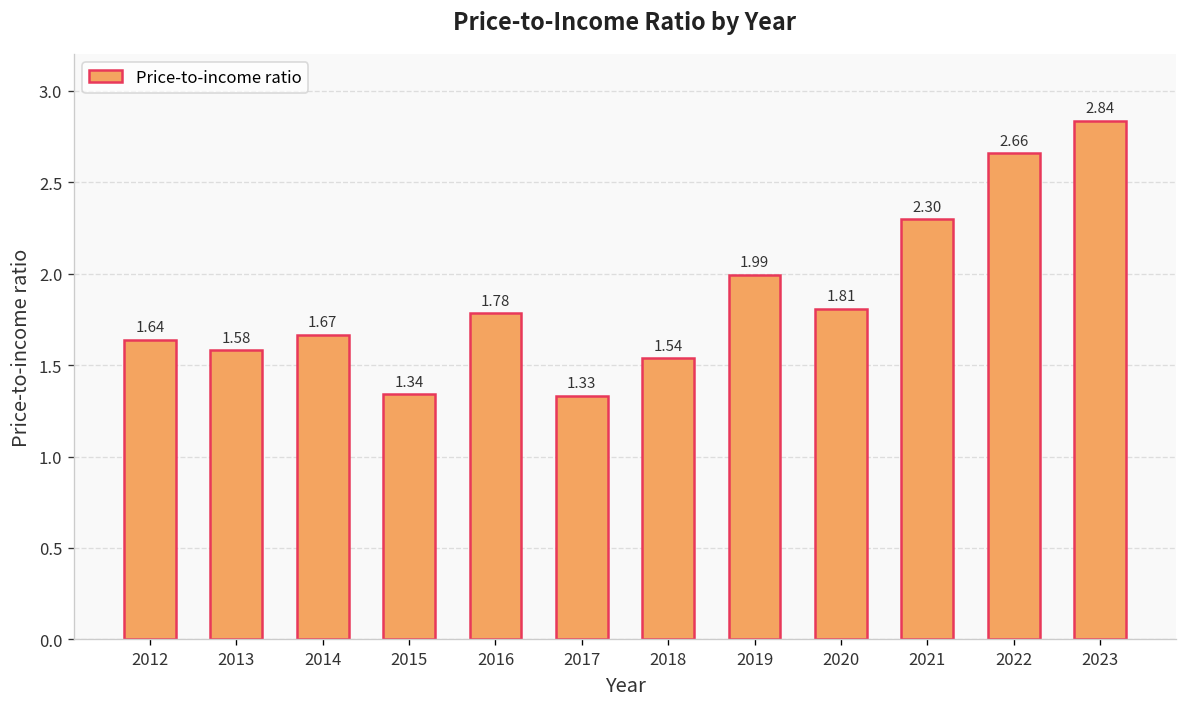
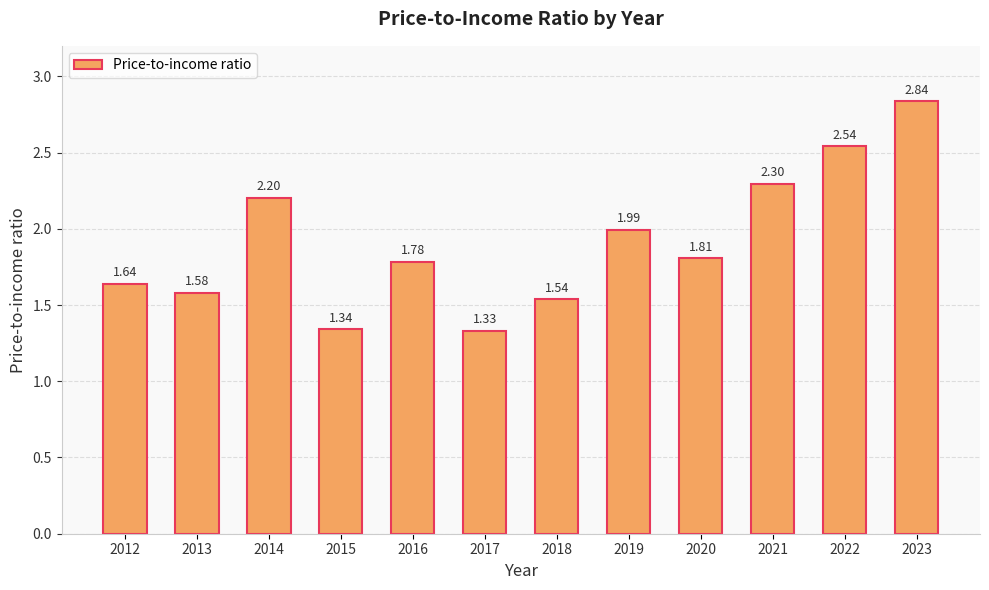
  {
    "2012": 1.64,
    "2013": 1.58,
-   "2014": 1.67,
+   "2014": 2.20,
    "2015": 1.34,
    "2016": 1.78,
    "2017": 1.33,
    "2018": 1.54,
    "2019": 1.99,
    "2020": 1.81,
    "2021": 2.30,
-   "2022": 2.66,
+   "2022": 2.54,
    "2023": 2.84
  }
